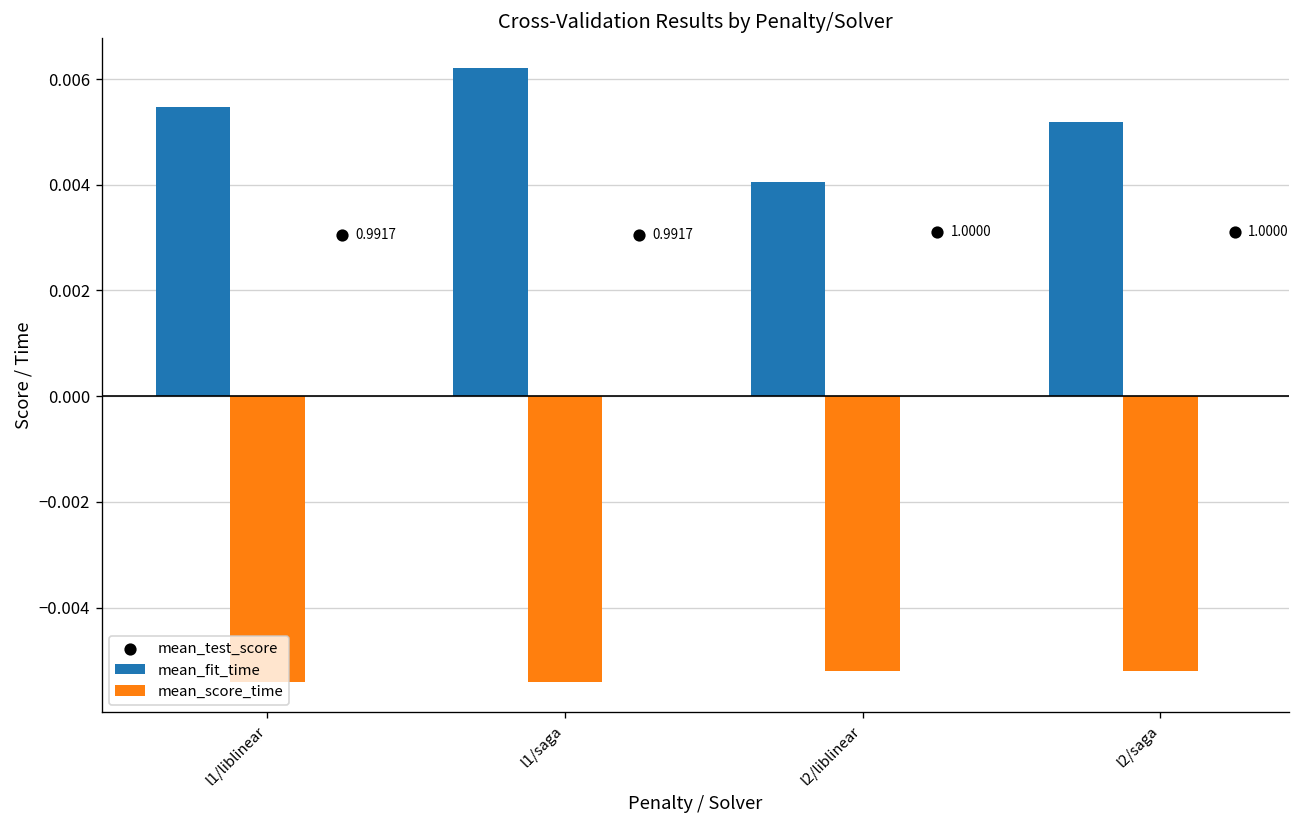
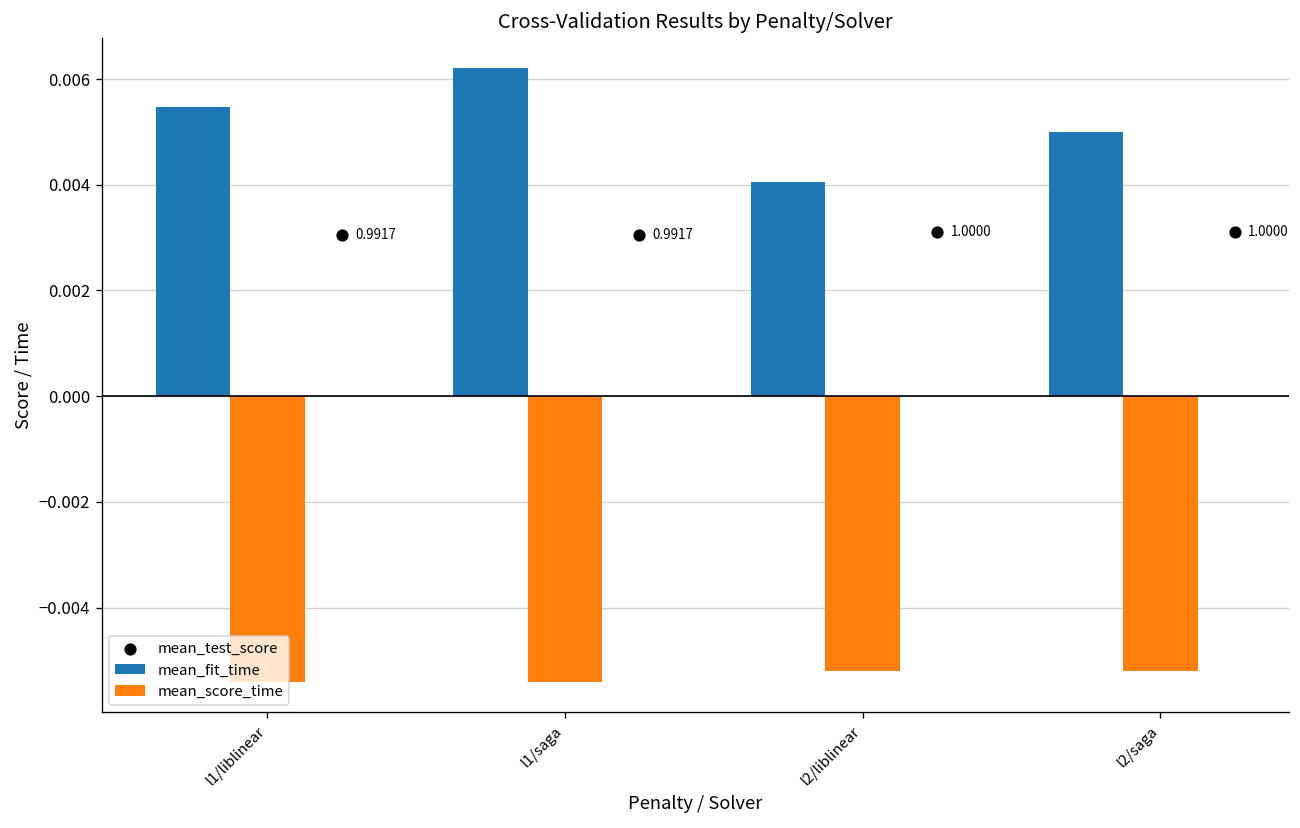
  {
    "mean_fit_time": {
      "l1/liblinear": 0.0055,
      "l1/saga": 0.0062,
      "l2/liblinear": 0.0040,
-     "l2/saga": 0.0052
+     "l2/saga": 0.0050
    },
    "mean_score_time": {
      "l1/saga": -0.0054,
      "l2/liblinear": -0.0052,
      "l2/saga": -0.0052
    }
  }
